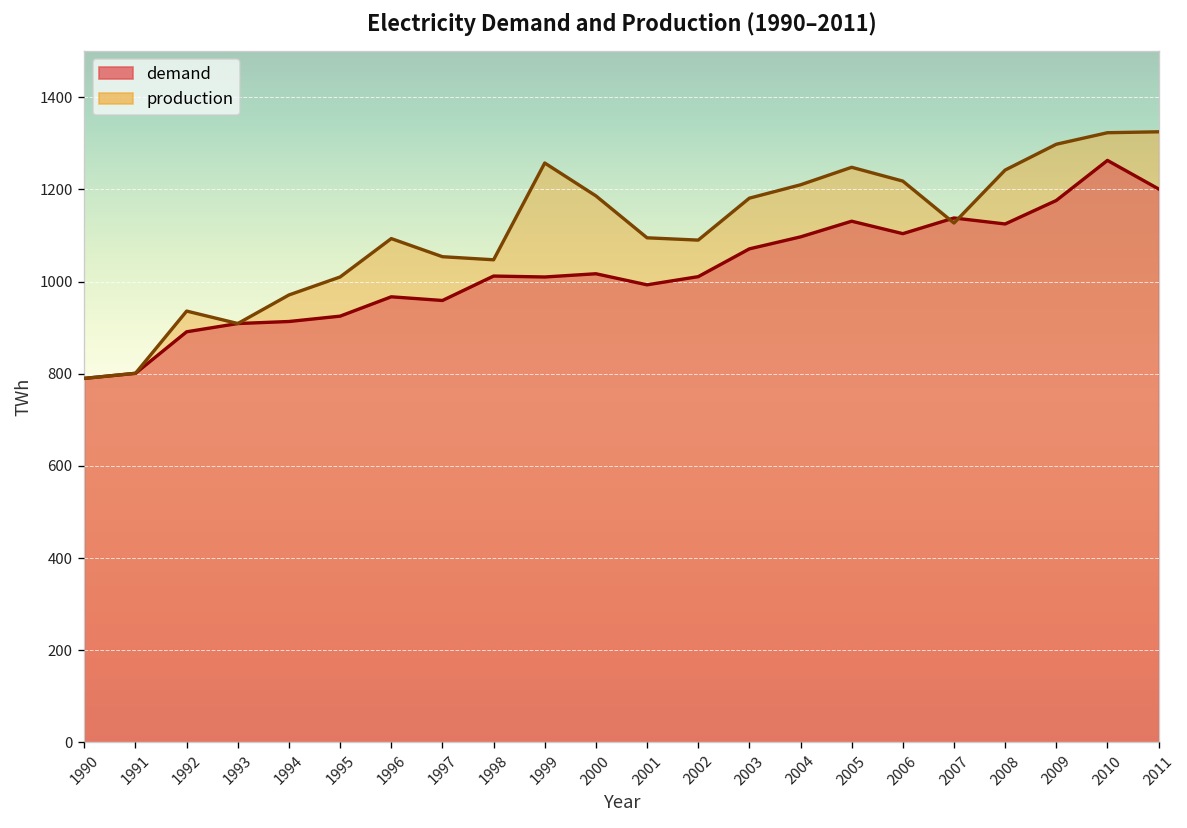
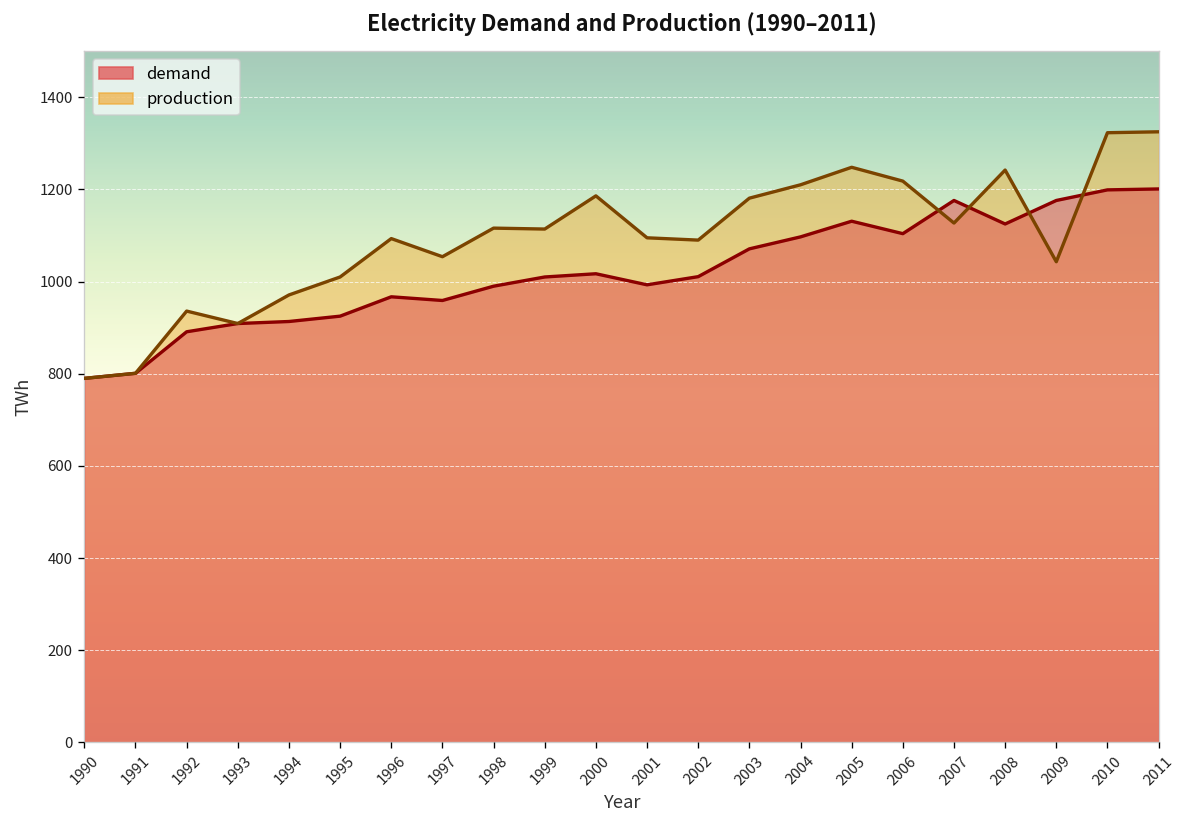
  {
    "demand": {
      "1992": 890,
      "1994": 910,
      "1995": 930,
      "1996": 970,
      "1997": 960,
-     "1998": 1010,
+     "1998": 990,
      "1999": 1010,
      "2000": 1020,
      "2001": 990,
      "2002": 1010,
      "2003": 1070,
      "2004": 1100,
      "2005": 1130,
      "2006": 1100,
-     "2007": 1140,
+     "2007": 1180,
      "2008": 1130,
      "2009": 1180,
-     "2010": 1260,
+     "2010": 1200,
      "2011": 1200
    },
    "production": {
      "1992": 940,
      "1994": 970,
      "1995": 1010,
      "1996": 1090,
      "1997": 1050,
-     "1998": 1050,
-     "1999": 1260,
+     "1998": 1120,
+     "1999": 1110,
      "2000": 1190,
      "2001": 1100,
      "2002": 1090,
      "2003": 1180,
      "2004": 1210,
      "2005": 1250,
      "2006": 1220,
      "2007": 1130,
      "2008": 1240,
-     "2009": 1300,
+     "2009": 1040,
      "2010": 1320,
      "2011": 1330
    }
  }
